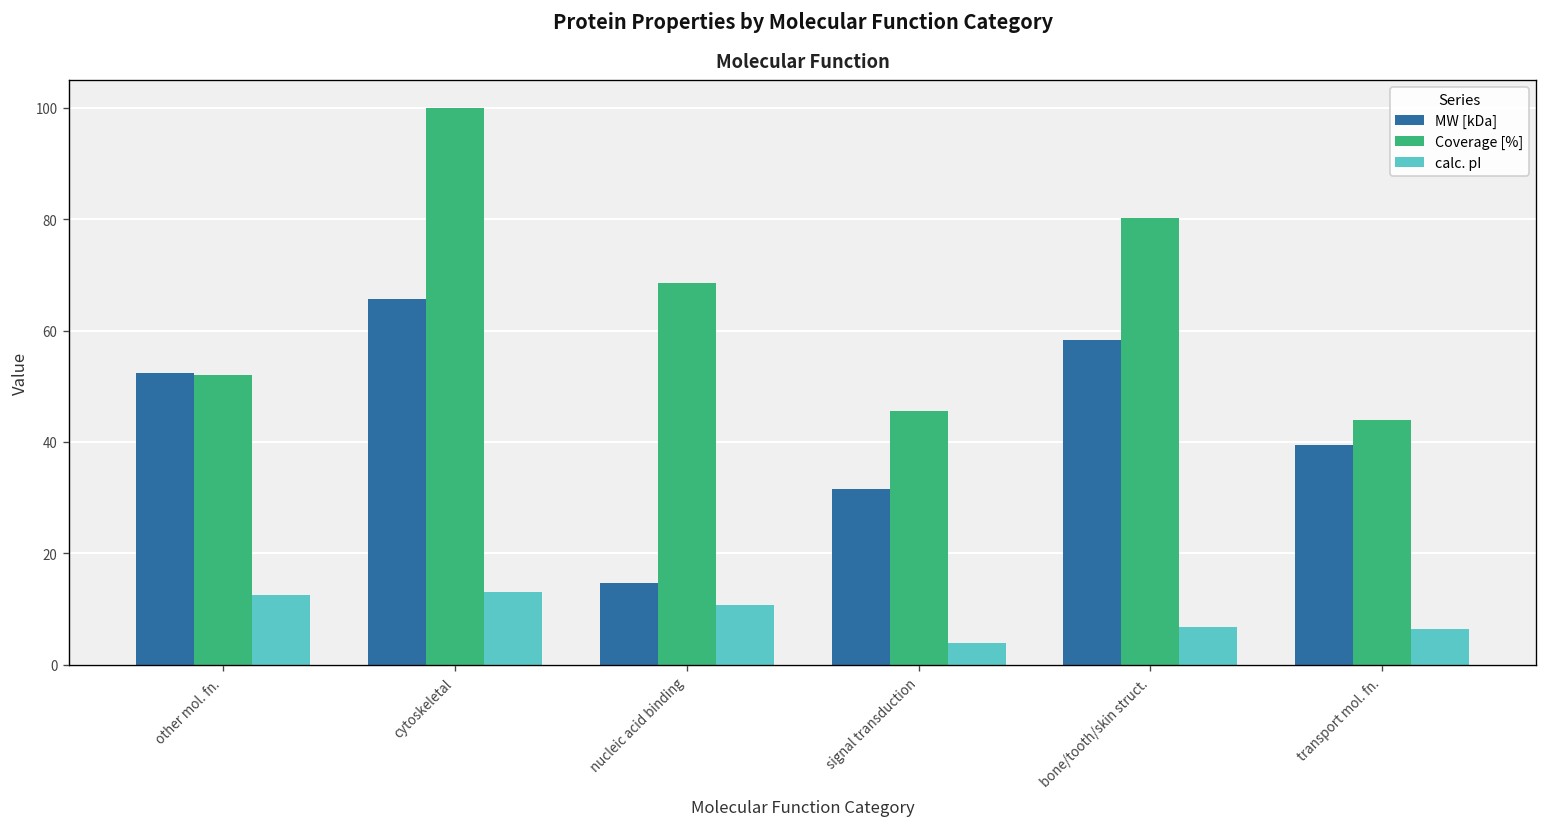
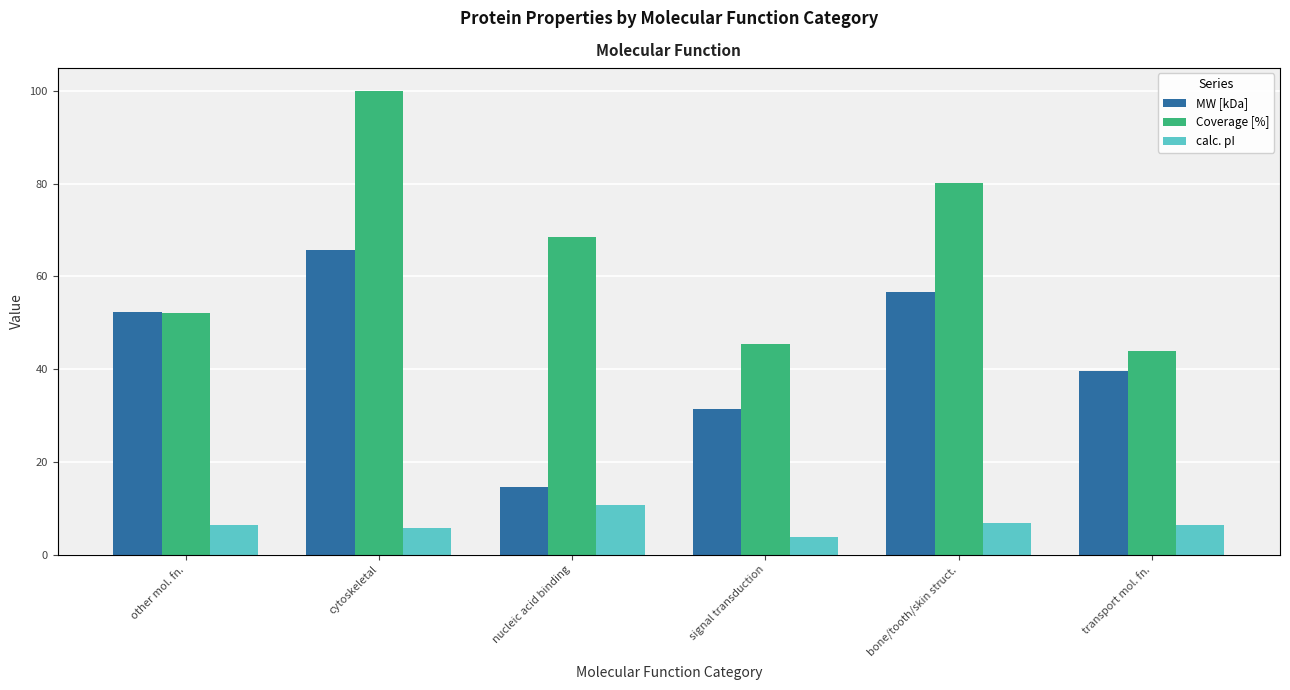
  {
    "MW [kDa]": {
      "other mol. fn.": 52,
      "cytoskeletal": 66,
      "nucleic acid binding": 15,
      "signal transduction": 31,
-     "bone/tooth/skin struct.": 58,
+     "bone/tooth/skin struct.": 57,
      "transport mol. fn.": 40
    },
    "Coverage [%]": {
      "other mol. fn.": 52,
      "cytoskeletal": 100,
      "nucleic acid binding": 69,
      "signal transduction": 46,
      "bone/tooth/skin struct.": 80,
      "transport mol. fn.": 44
    },
    "calc. pI": {
-     "other mol. fn.": 12,
-     "cytoskeletal": 13,
+     "other mol. fn.": 6,
+     "cytoskeletal": 6,
      "nucleic acid binding": 11,
      "signal transduction": 4,
      "bone/tooth/skin struct.": 7,
      "transport mol. fn.": 6
    }
  }
